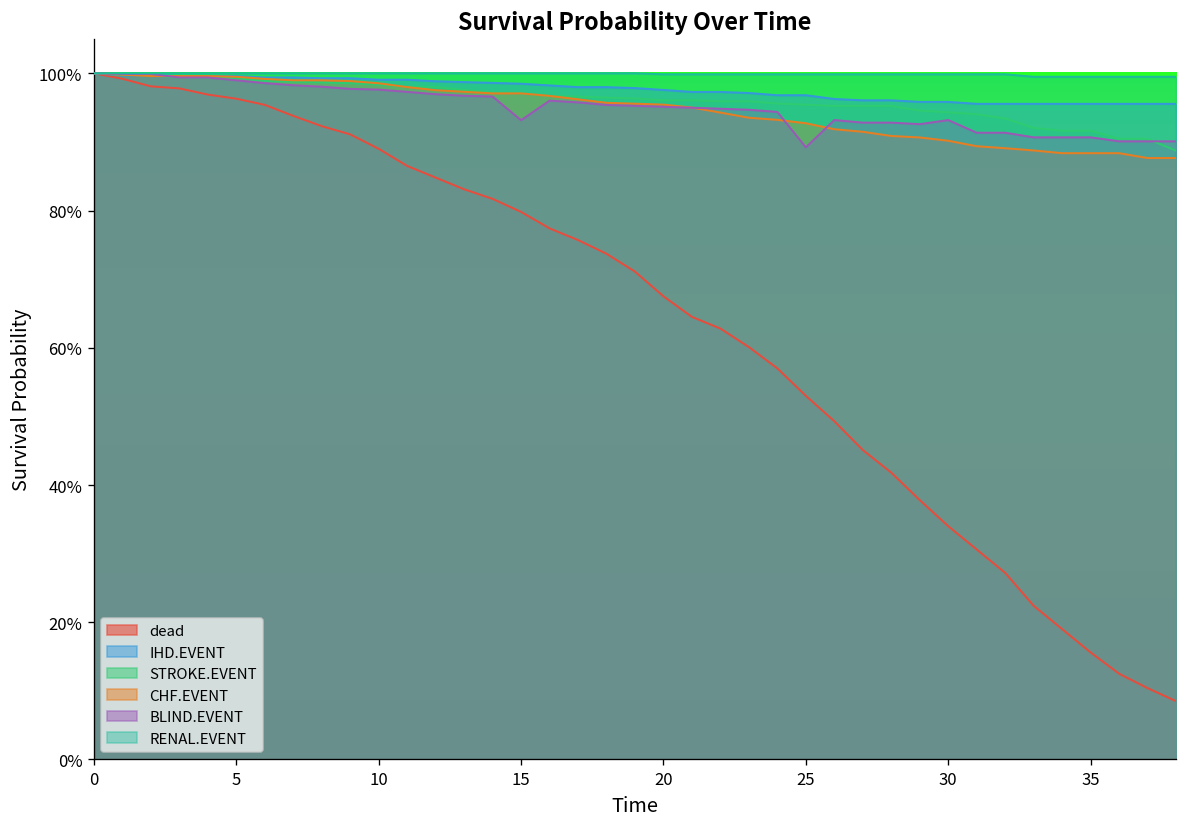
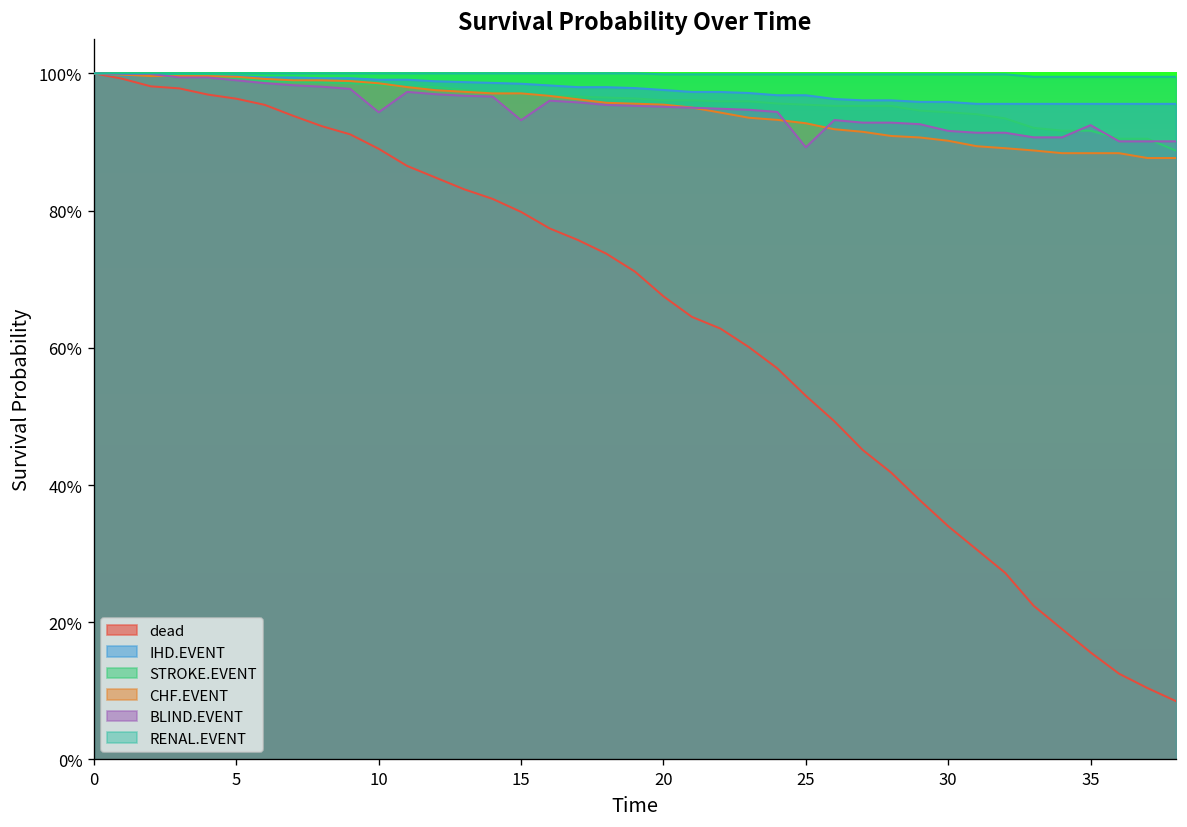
  {
    "BLIND.EVENT": {
-     "10": "98%",
+     "10": "94%",
      "15": "93%",
      "25": "89%",
-     "30": "93%",
-     "35": "91%"
+     "30": "92%",
+     "35": "92%"
    }
  }
